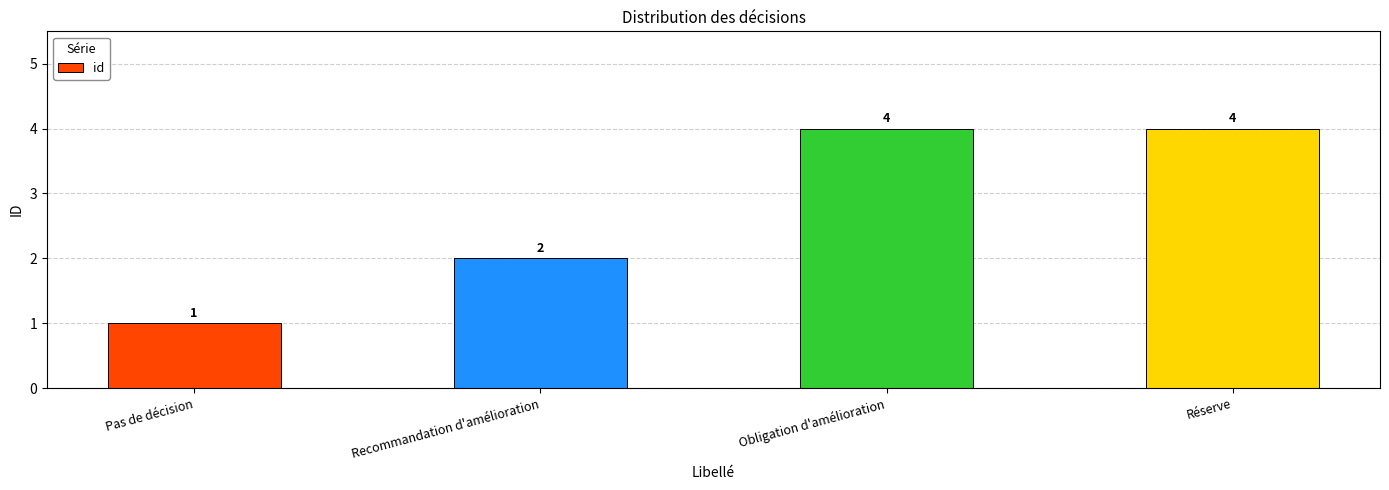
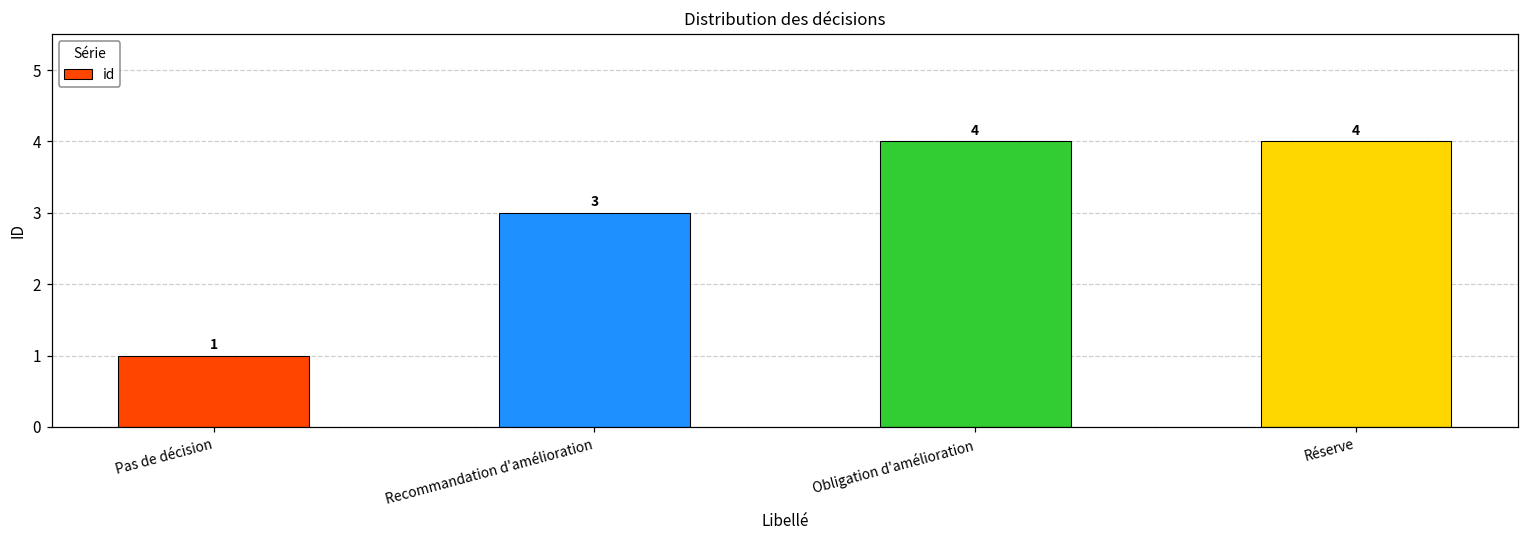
  {
    "Pas de décision": 1,
-   "Recommandation d'amélioration": 2,
+   "Recommandation d'amélioration": 3,
    "Obligation d'amélioration": 4,
    "Réserve": 4
  }
